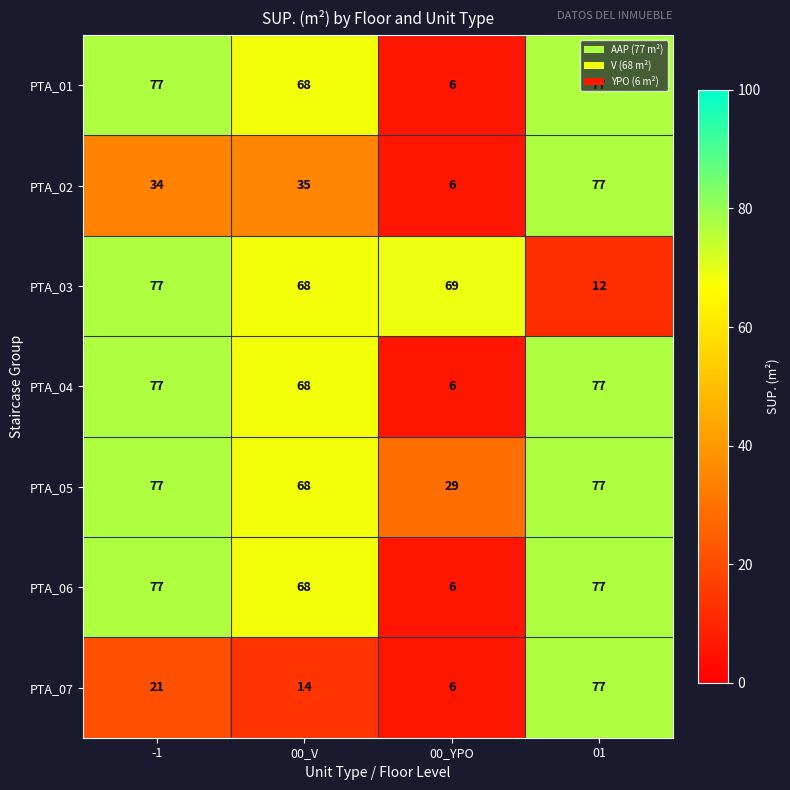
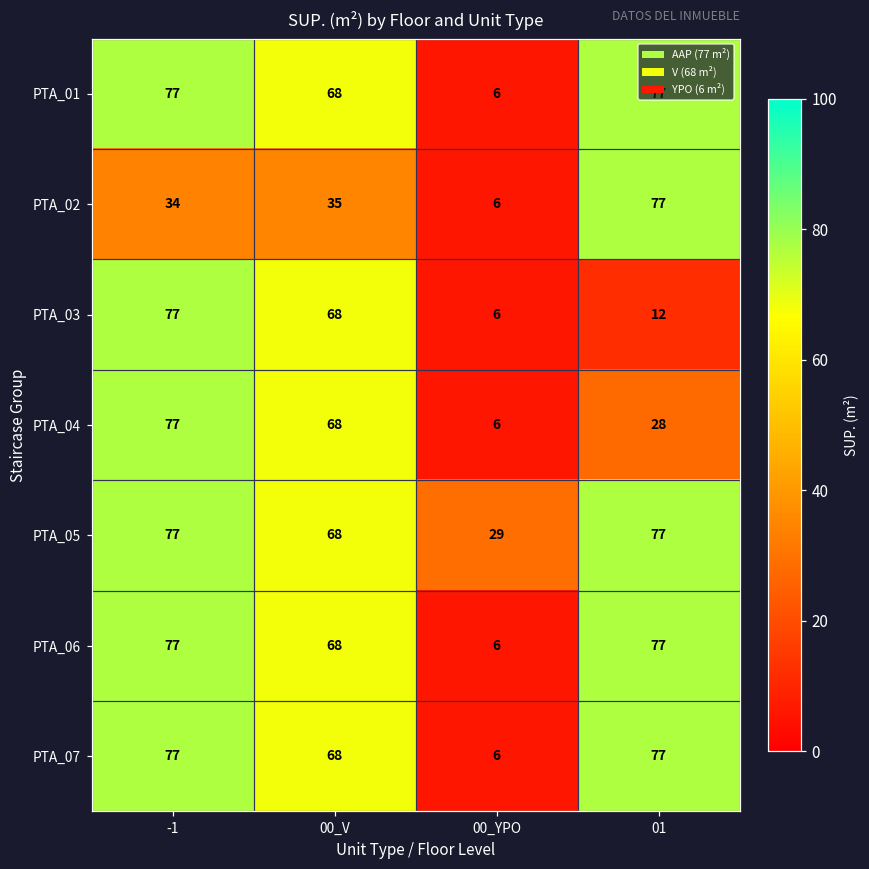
  {
    "PTA_01": {
      "-1": 77,
      "00_V": 68,
      "00_YPO": 6
    },
    "PTA_02": {
      "-1": 34,
      "00_V": 35,
      "00_YPO": 6,
      "01": 77
    },
    "PTA_03": {
      "-1": 77,
      "00_V": 68,
-     "00_YPO": 69,
+     "00_YPO": 6,
      "01": 12
    },
    "PTA_04": {
      "-1": 77,
      "00_V": 68,
      "00_YPO": 6,
-     "01": 77
+     "01": 28
    },
    "PTA_05": {
      "-1": 77,
      "00_V": 68,
      "00_YPO": 29,
      "01": 77
    },
    "PTA_06": {
      "-1": 77,
      "00_V": 68,
      "00_YPO": 6,
      "01": 77
    },
    "PTA_07": {
-     "-1": 21,
-     "00_V": 14,
+     "-1": 77,
+     "00_V": 68,
      "00_YPO": 6,
      "01": 77
    }
  }
